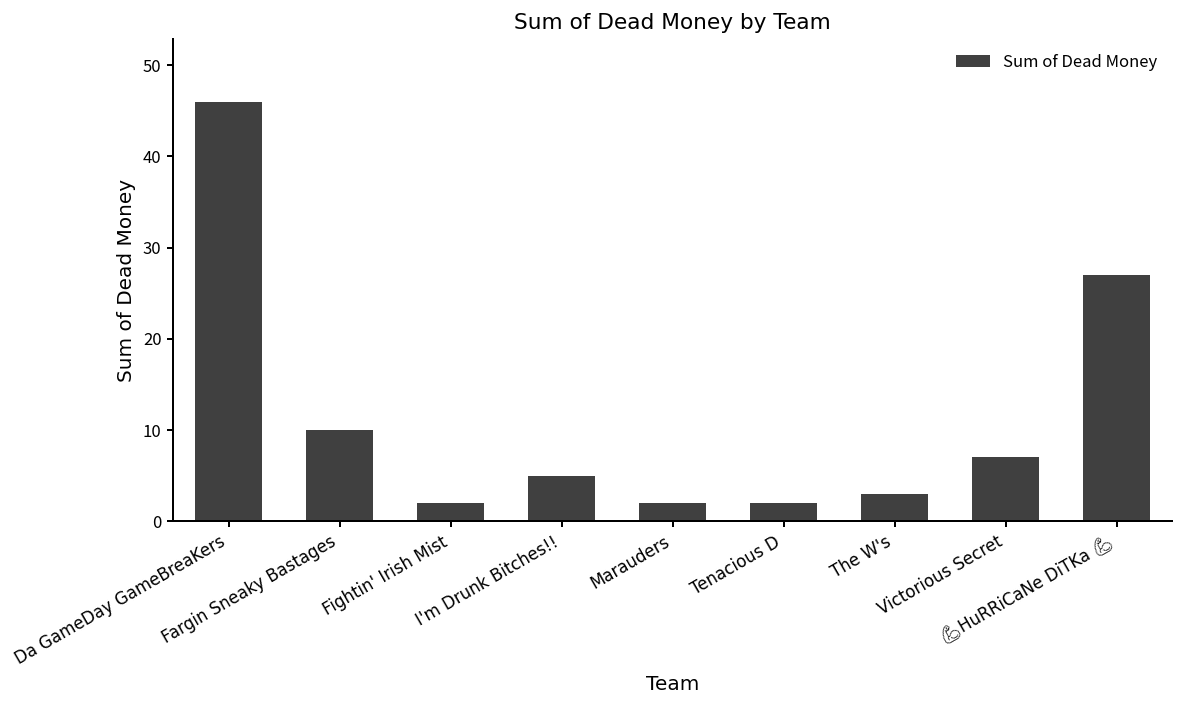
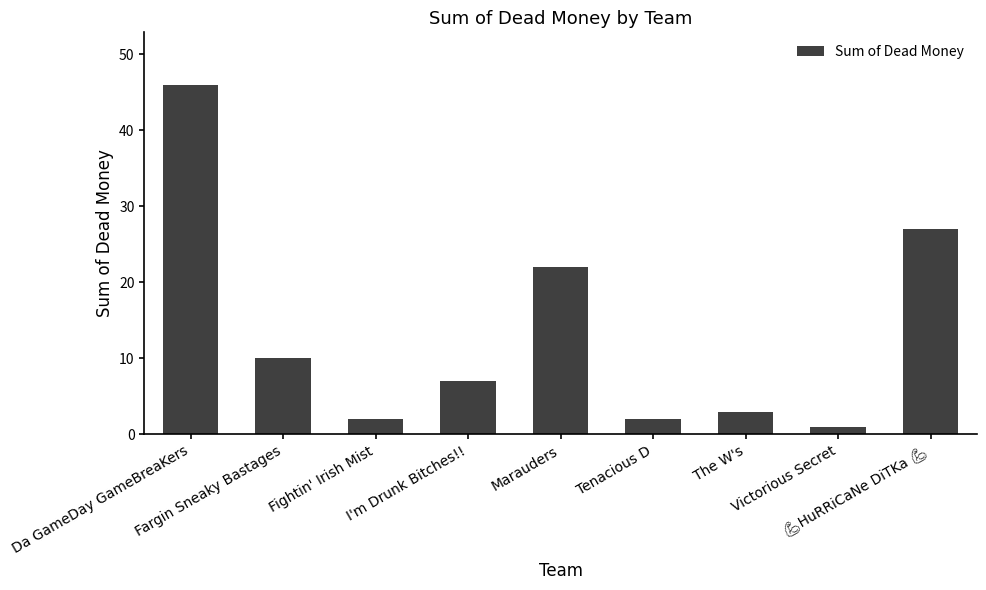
  {
    "Da GameDay GameBreaKers": 46,
    "Fargin Sneaky Bastages": 10,
    "Fightin' Irish Mist": 2,
-   "I'm Drunk Bitches!!": 5,
-   "Marauders": 2,
+   "I'm Drunk Bitches!!": 7,
+   "Marauders": 22,
    "Tenacious D": 2,
    "The W's": 3,
-   "Victorious Secret": 7,
+   "Victorious Secret": 1,
    "💪HuRRiCaNe DiTKa 💪": 27
  }
